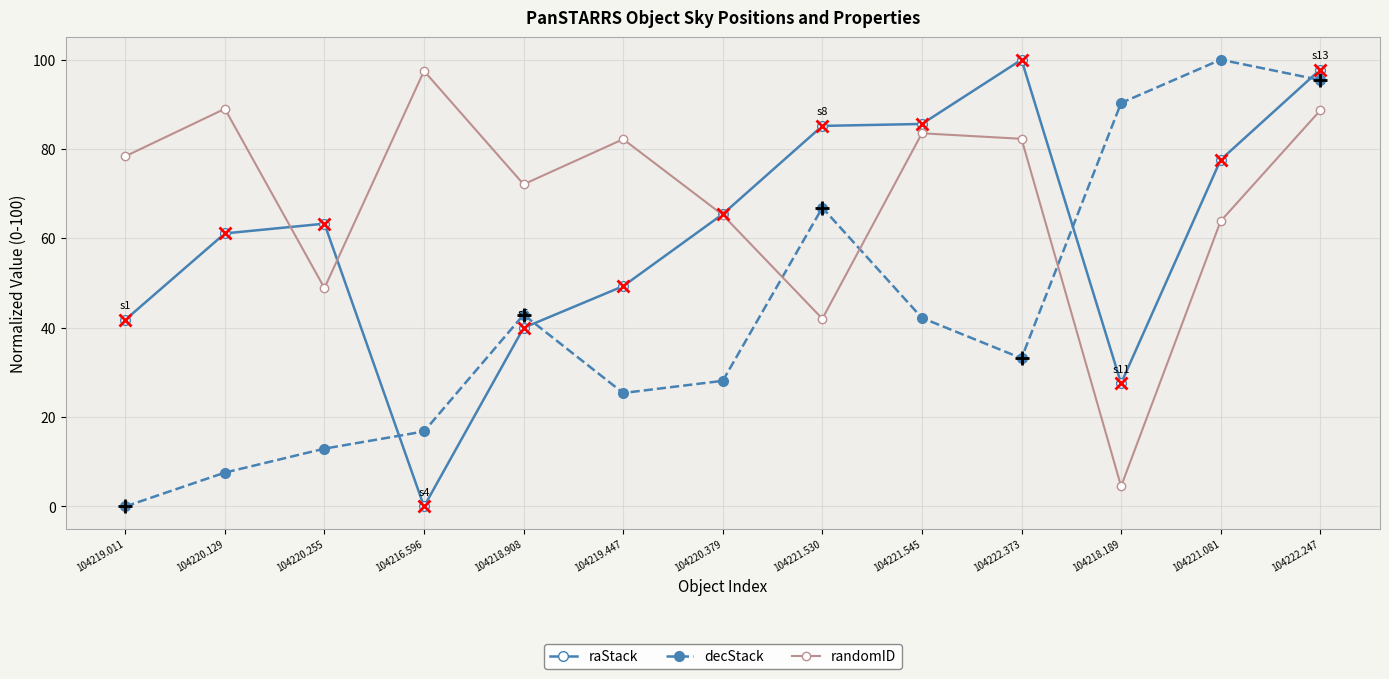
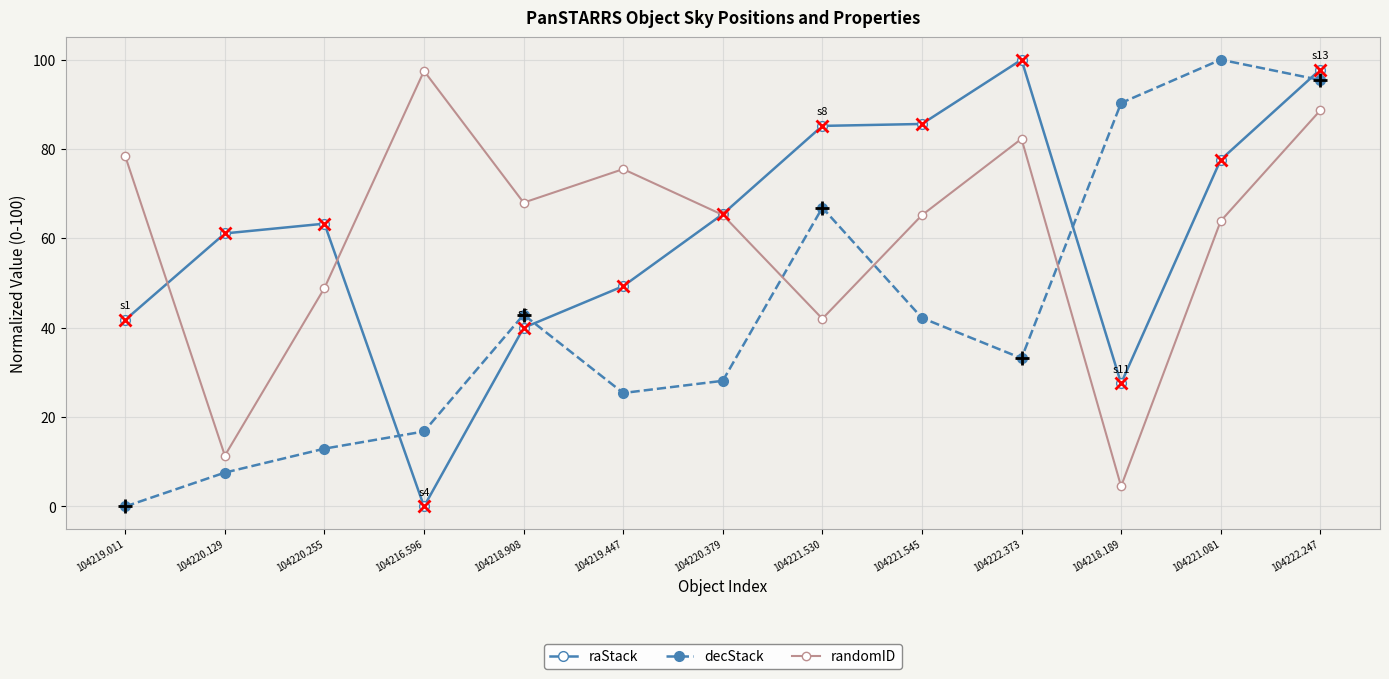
  {
    "randomID": {
      "104219.011": 78,
-     "104220.129": 89,
+     "104220.129": 11,
      "104220.255": 49,
      "104216.596": 97,
-     "104218.908": 72,
-     "104219.447": 82,
+     "104218.908": 68,
+     "104219.447": 76,
      "104221.530": 42,
-     "104221.545": 84,
+     "104221.545": 65,
      "104222.373": 82,
      "104218.189": 5,
      "104221.081": 64,
      "104222.247": 89
    }
  }
